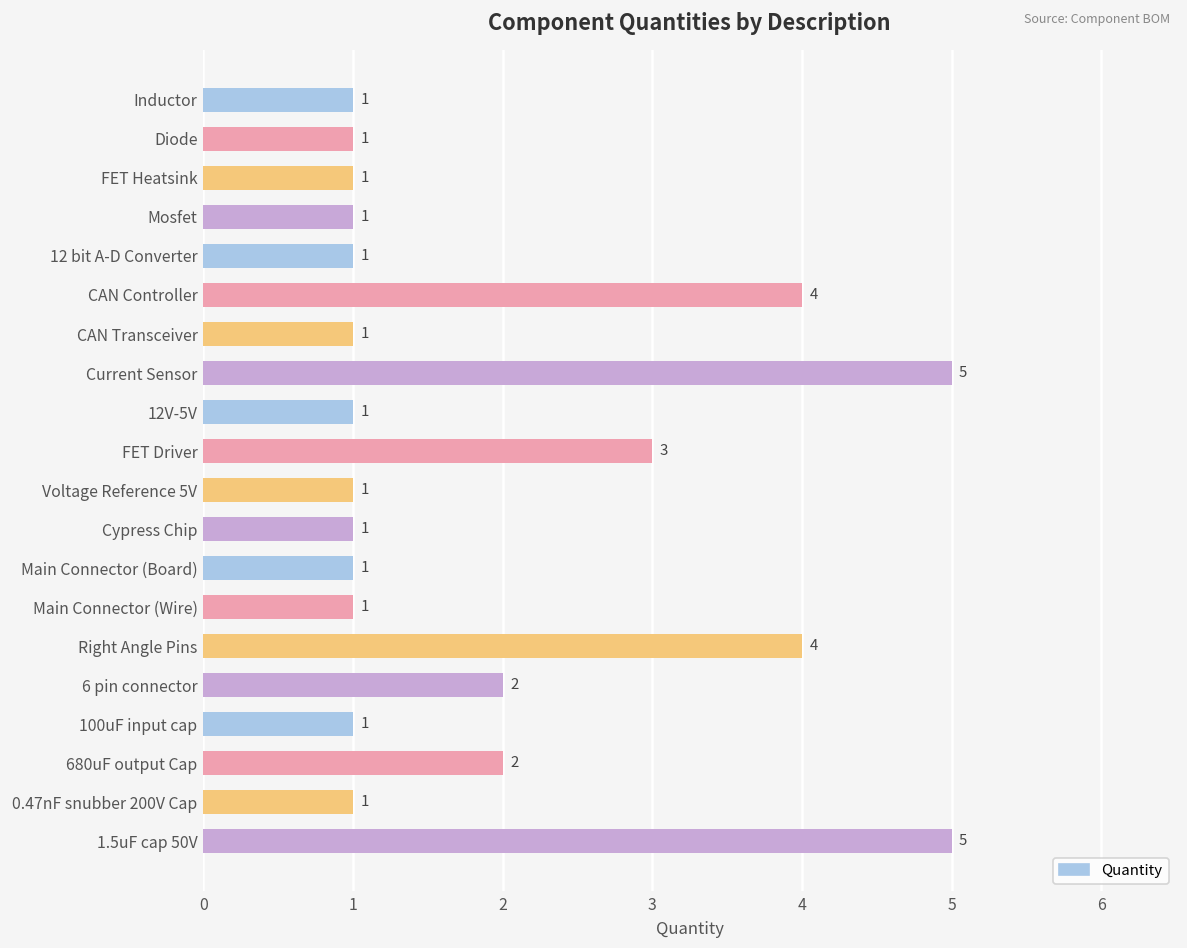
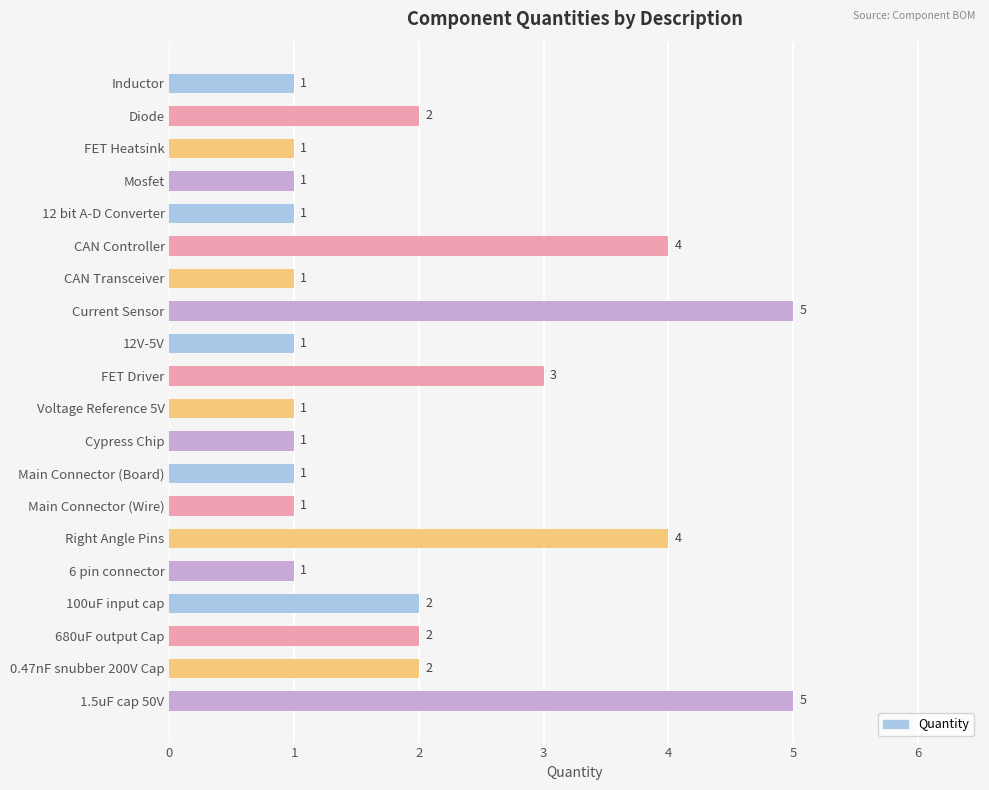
  {
    "Inductor": 1,
-   "Diode": 1,
+   "Diode": 2,
    "FET Heatsink": 1,
    "Mosfet": 1,
    "12 bit A-D Converter": 1,
    "CAN Controller": 4,
    "CAN Transceiver": 1,
    "Current Sensor": 5,
    "12V-5V": 1,
    "FET Driver": 3,
    "Voltage Reference 5V": 1,
    "Cypress Chip": 1,
    "Main Connector (Board)": 1,
    "Main Connector (Wire)": 1,
    "Right Angle Pins": 4,
-   "6 pin connector": 2,
-   "100uF input cap": 1,
+   "6 pin connector": 1,
+   "100uF input cap": 2,
    "680uF output Cap": 2,
-   "0.47nF snubber 200V Cap": 1,
+   "0.47nF snubber 200V Cap": 2,
    "1.5uF cap 50V": 5
  }
